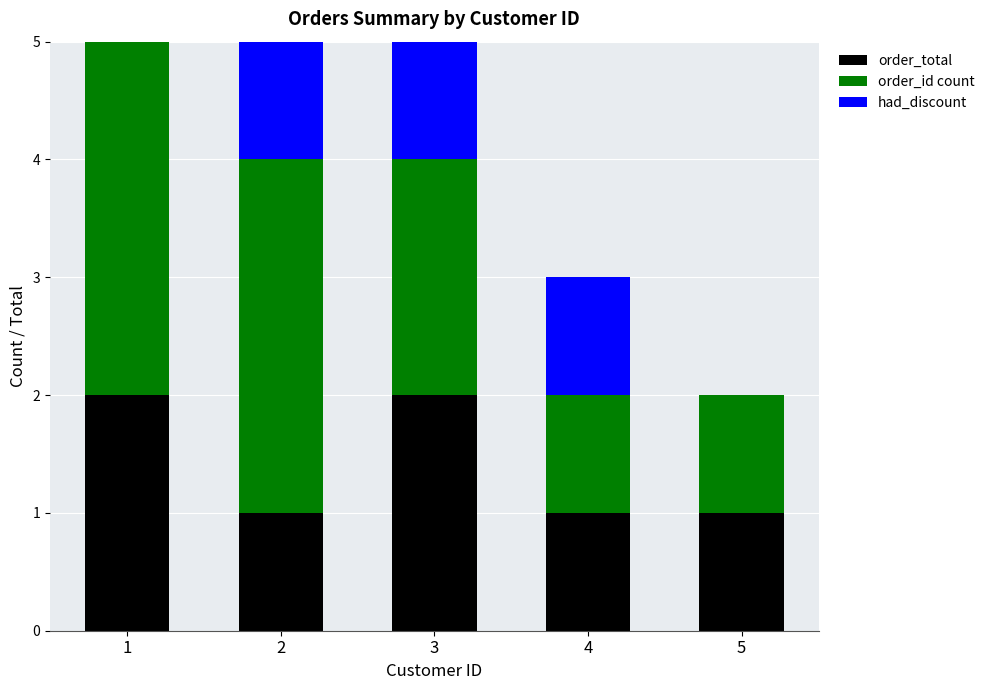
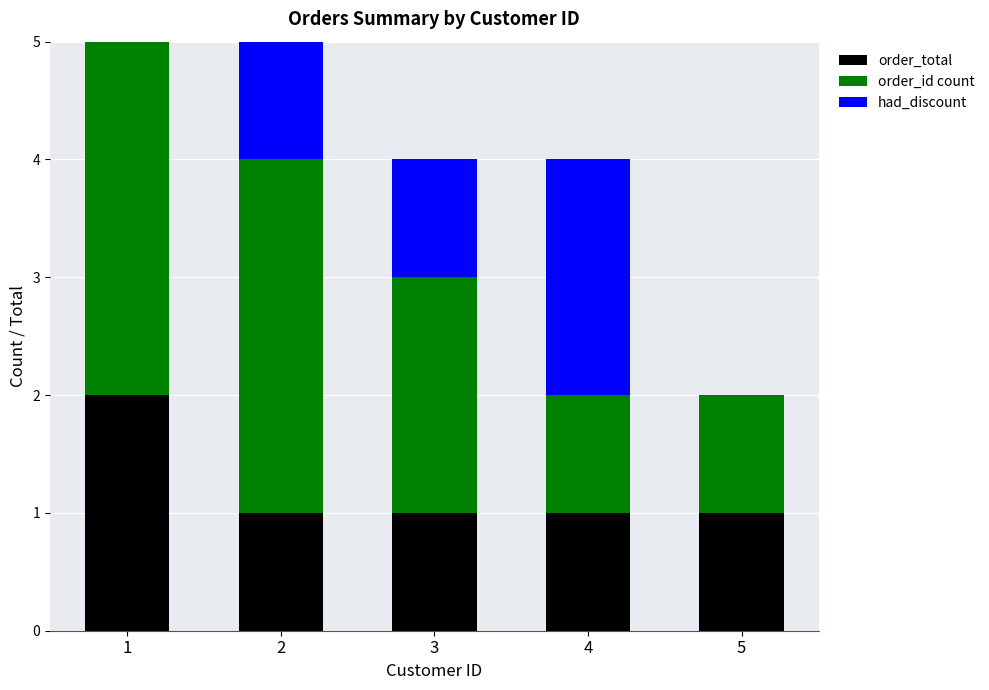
  {
    "order_total": {
      "1": 2,
      "2": 1,
-     "3": 2,
+     "3": 1,
      "4": 1,
      "5": 1
    },
    "order_id count": {
      "1": 3,
      "2": 3,
      "3": 2,
      "4": 1,
      "5": 1
    },
    "had_discount": {
      "1": 0,
      "2": 1,
      "3": 1,
-     "4": 1,
+     "4": 2,
      "5": 0
    }
  }
